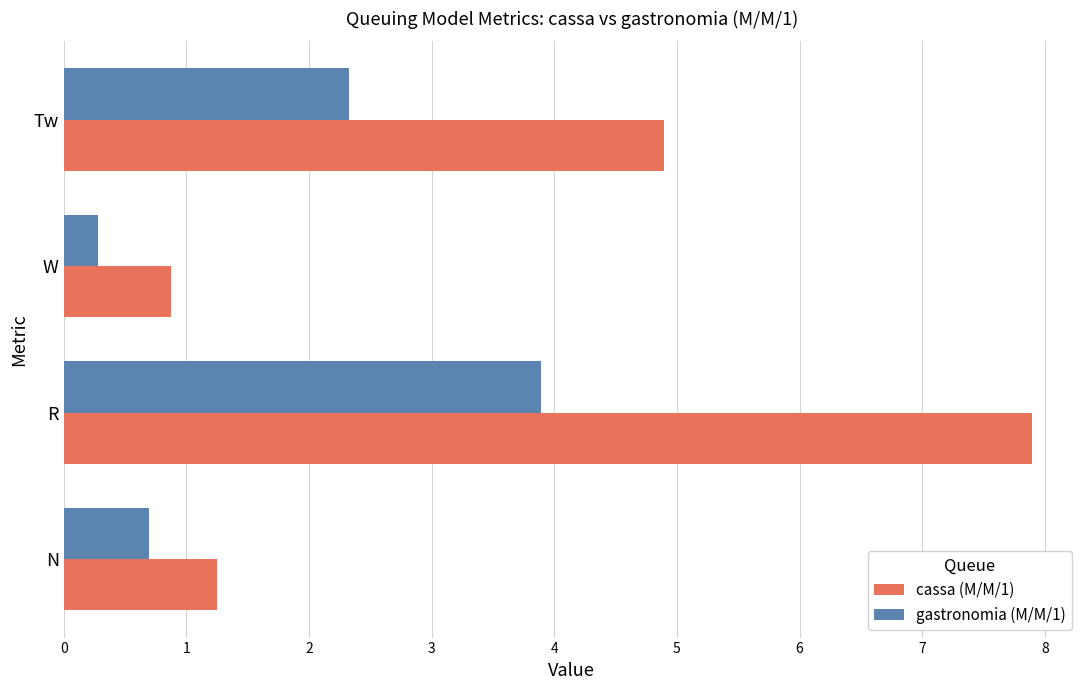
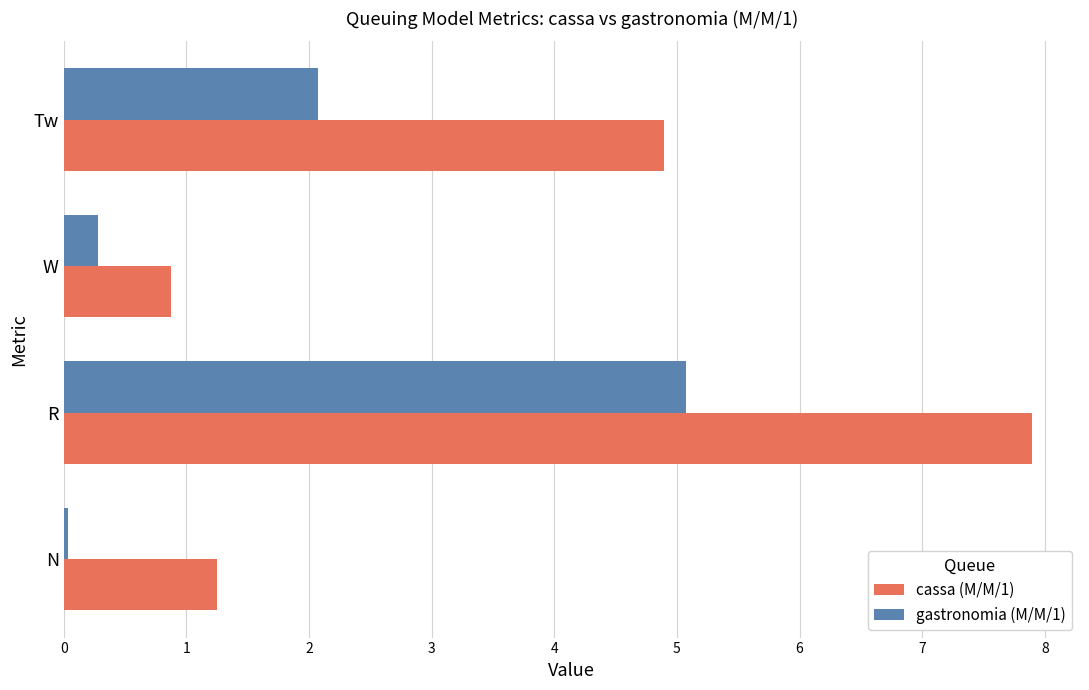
  {
    "cassa (M/M/1)": {
      "Tw": 4.89,
      "W": 0.87,
      "R": 7.89,
      "N": 1.25
    },
    "gastronomia (M/M/1)": {
-     "Tw": 2.33,
+     "Tw": 2.08,
      "W": 0.28,
-     "R": 3.89,
-     "N": 0.69
+     "R": 5.08,
+     "N": 0.04
    }
  }
